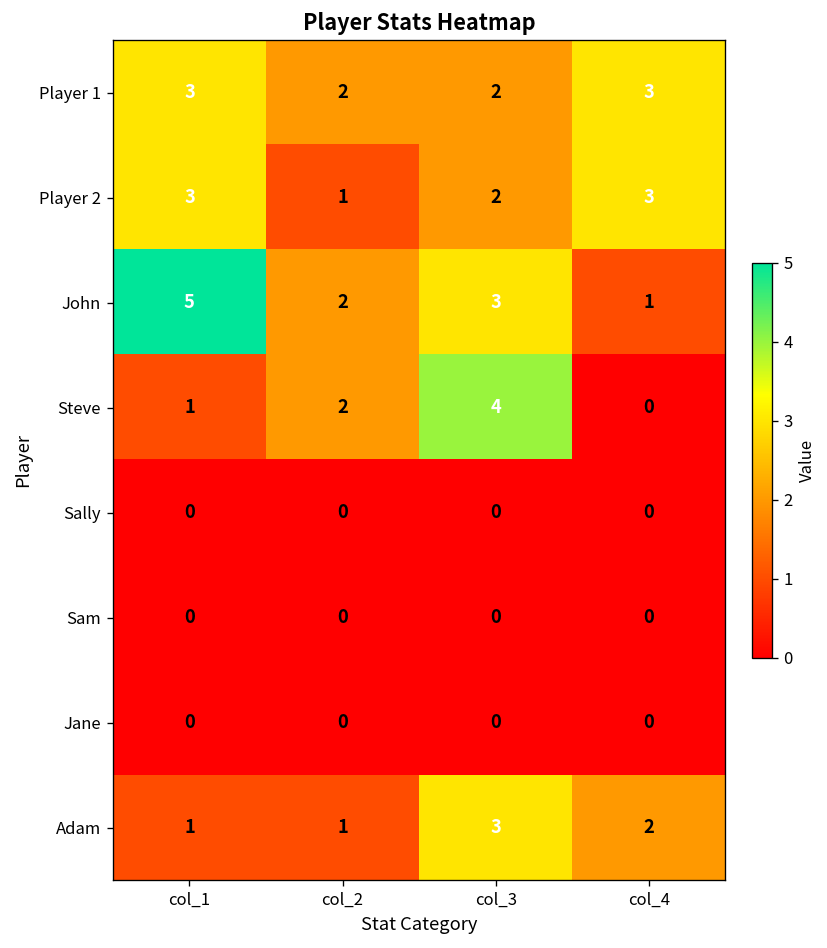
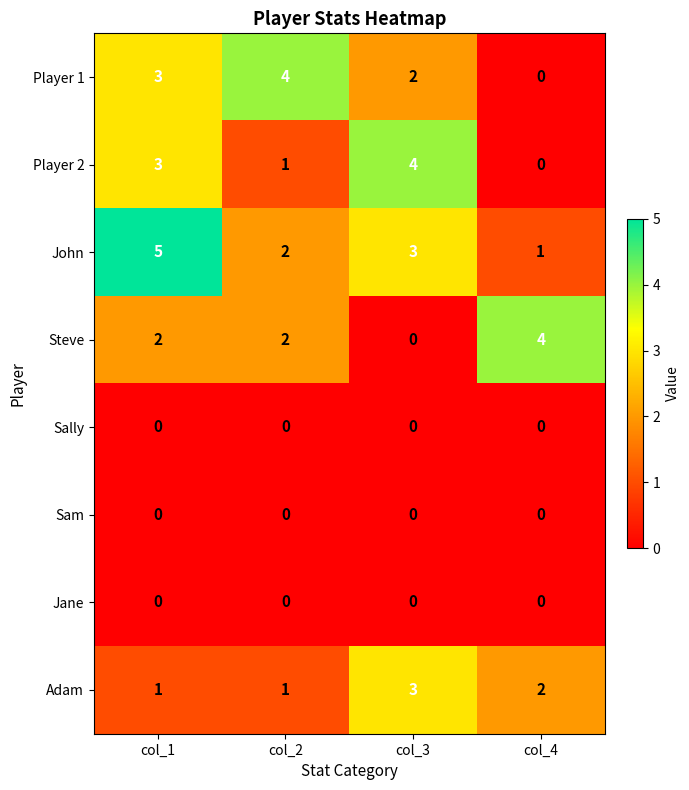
  {
    "Player 1": {
      "col_1": 3,
-     "col_2": 2,
+     "col_2": 4,
      "col_3": 2,
-     "col_4": 3
+     "col_4": 0
    },
    "Player 2": {
      "col_1": 3,
      "col_2": 1,
-     "col_3": 2,
-     "col_4": 3
+     "col_3": 4,
+     "col_4": 0
    },
    "John": {
      "col_1": 5,
      "col_2": 2,
      "col_3": 3,
      "col_4": 1
    },
    "Steve": {
-     "col_1": 1,
+     "col_1": 2,
      "col_2": 2,
-     "col_3": 4,
-     "col_4": 0
+     "col_3": 0,
+     "col_4": 4
    },
    "Sally": {
      "col_1": 0,
      "col_2": 0,
      "col_3": 0,
      "col_4": 0
    },
    "Sam": {
      "col_1": 0,
      "col_2": 0,
      "col_3": 0,
      "col_4": 0
    },
    "Jane": {
      "col_1": 0,
      "col_2": 0,
      "col_3": 0,
      "col_4": 0
    },
    "Adam": {
      "col_1": 1,
      "col_2": 1,
      "col_3": 3,
      "col_4": 2
    }
  }
